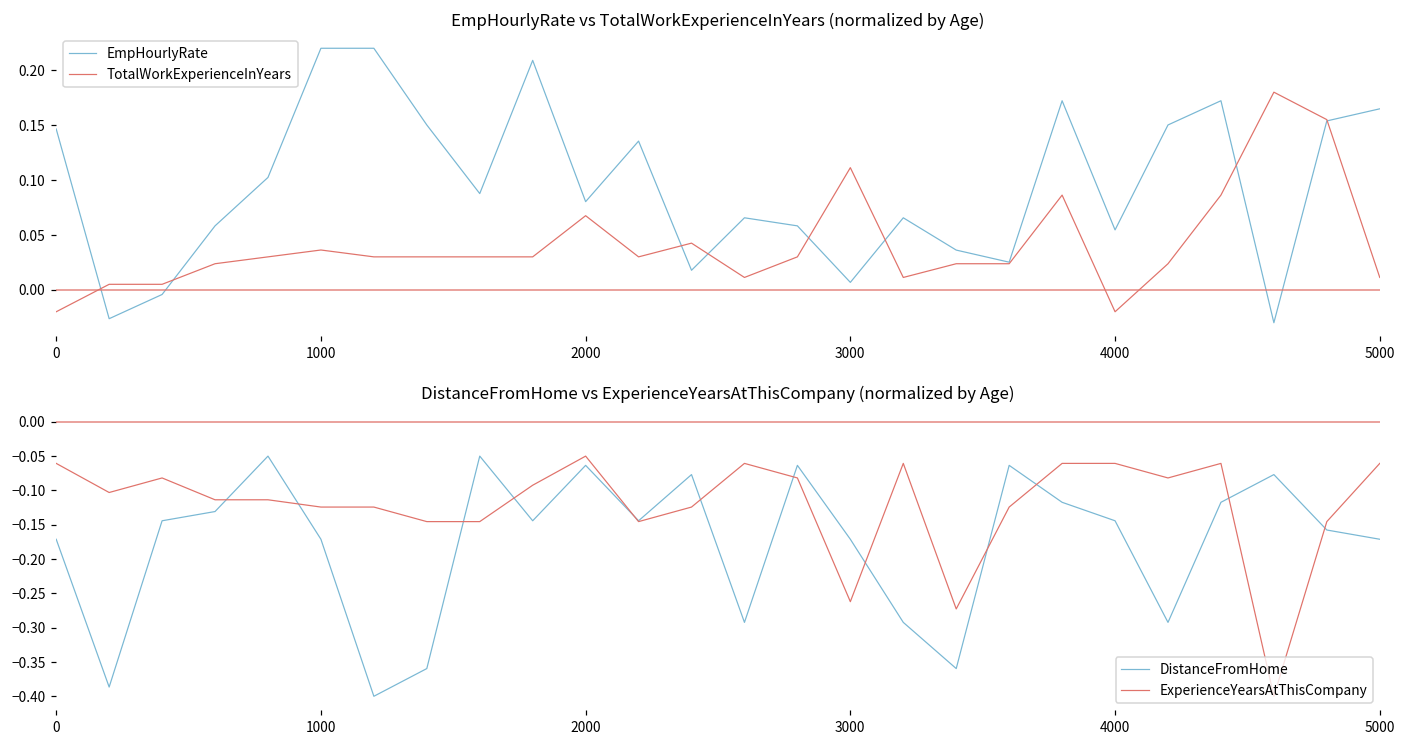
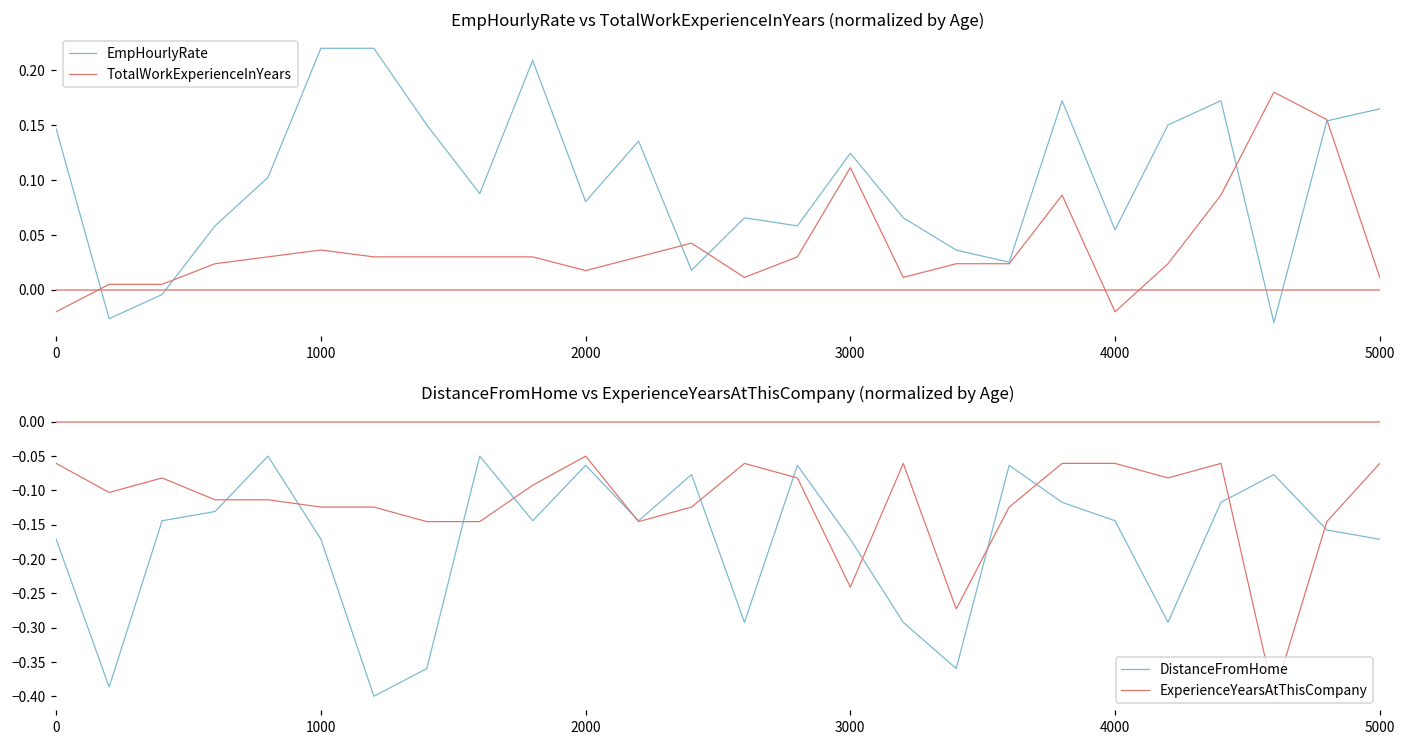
  {
    "EmpHourlyRate vs TotalWorkExperienceInYears (normalized by Age)": {
      "EmpHourlyRate": {
        "0": 0.15,
        "1000": 0.22,
        "2000": 0.08,
-       "3000": 0.01,
+       "3000": 0.12,
        "4000": 0.05,
        "5000": 0.16
      },
      "TotalWorkExperienceInYears": {
        "0": -0.02,
        "1000": 0.04,
-       "2000": 0.07,
+       "2000": 0.02,
        "3000": 0.11,
        "4000": -0.02,
        "5000": 0.01
      }
    },
    "DistanceFromHome vs ExperienceYearsAtThisCompany (normalized by Age)": {
      "DistanceFromHome": {
        "0": -0.17,
        "1000": -0.17,
        "2000": -0.06,
        "3000": -0.17,
        "4000": -0.14,
        "5000": -0.17
      },
      "ExperienceYearsAtThisCompany": {
        "0": -0.06,
        "1000": -0.12,
        "2000": -0.05,
-       "3000": -0.26,
+       "3000": -0.24,
        "4000": -0.06,
        "5000": -0.06
      }
    }
  }
